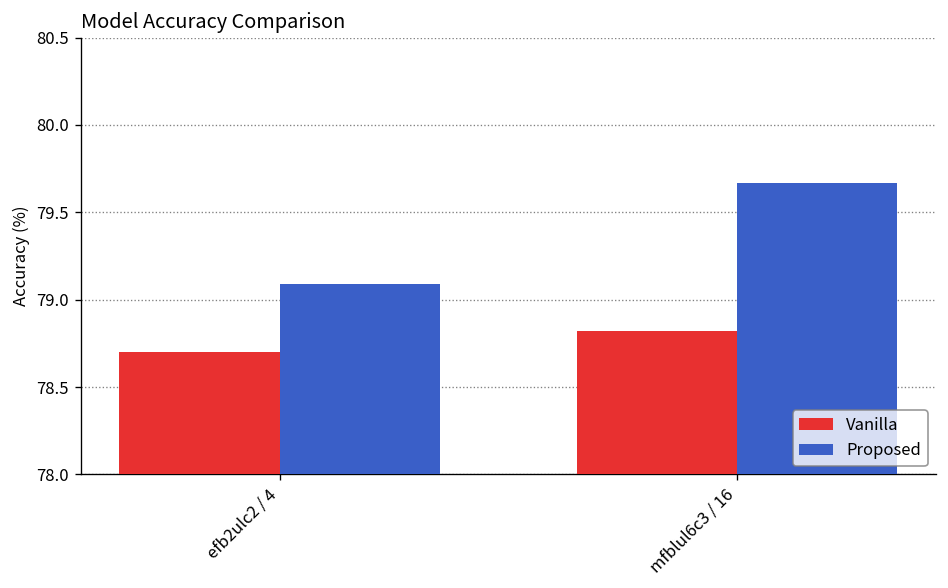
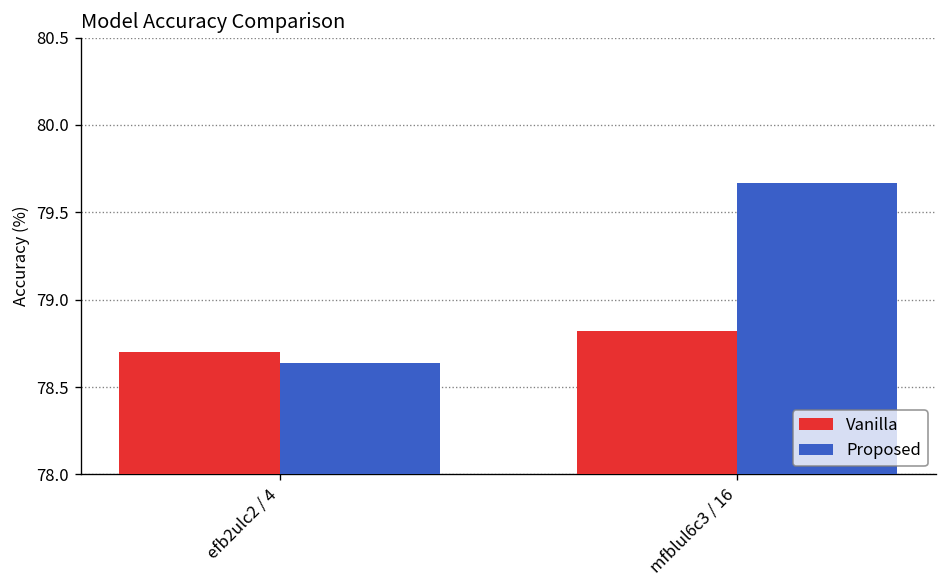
  {
    "Vanilla": {
      "efb2ulc2 / 4": 78.70,
      "mfblul6c3 / 16": 78.82
    },
    "Proposed": {
-     "efb2ulc2 / 4": 79.09,
+     "efb2ulc2 / 4": 78.64,
      "mfblul6c3 / 16": 79.67
    }
  }
